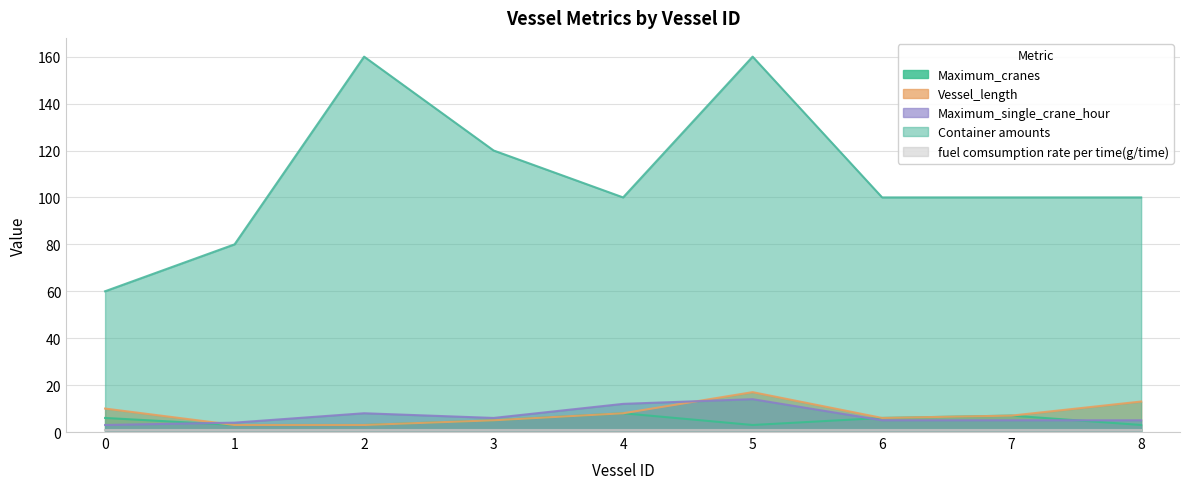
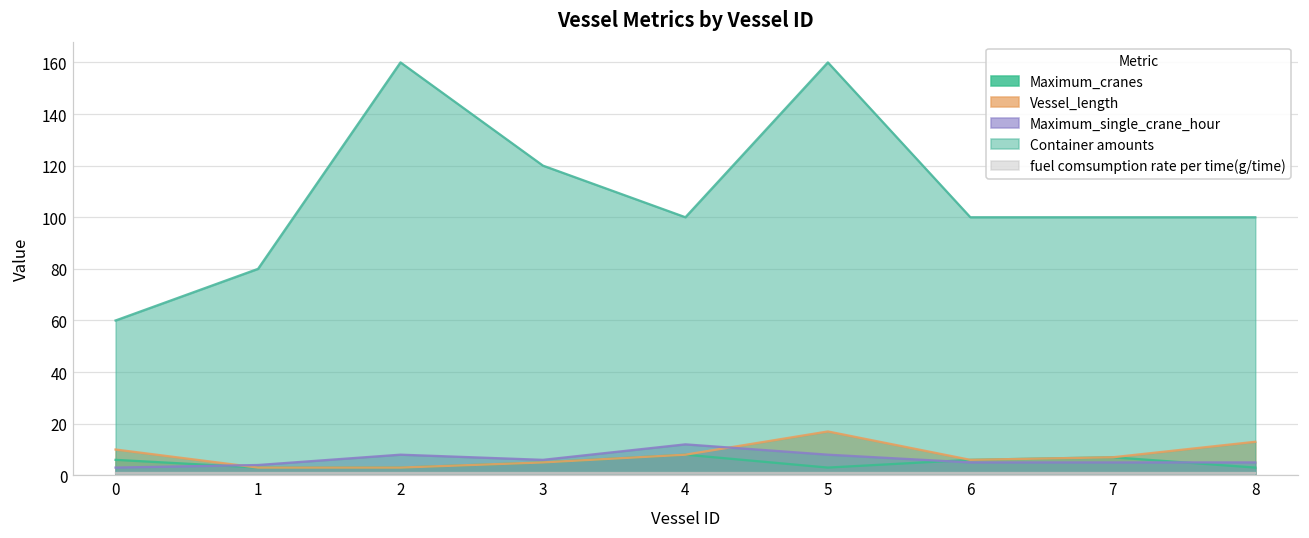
  {
    "Vessel_length": {
      "0": 10,
      "5": 17,
      "8": 13
    },
    "Maximum_single_crane_hour": {
      "0": 3,
      "2": 8,
      "4": 12,
-     "5": 14,
+     "5": 8,
      "7": 5,
      "8": 5
    },
    "fuel comsumption rate per time(g/time)": {
      "0": 1,
      "1": 1,
      "2": 1,
      "3": 1,
      "4": 1,
      "5": 1,
      "6": 1,
      "7": 1,
      "8": 1
    }
  }
